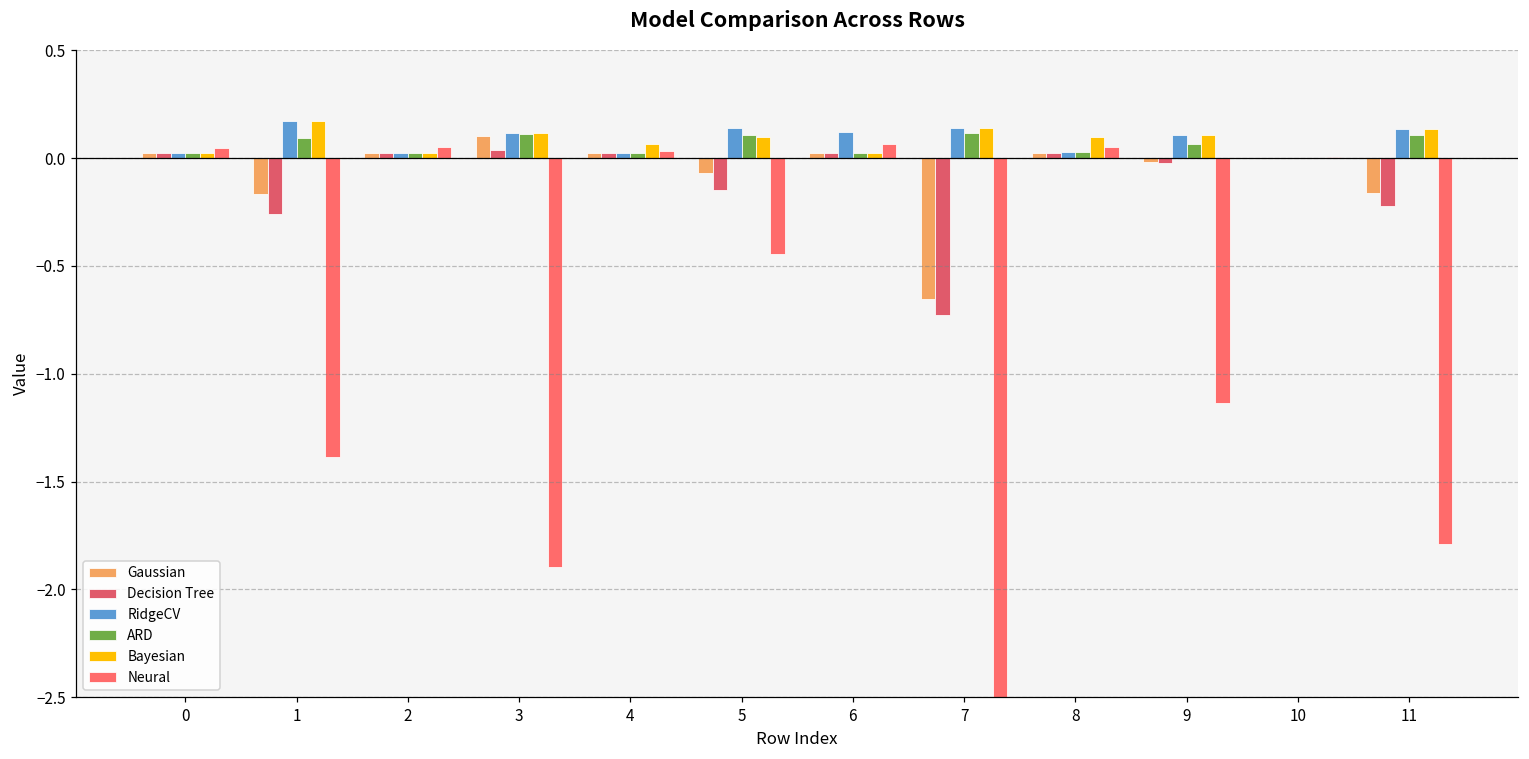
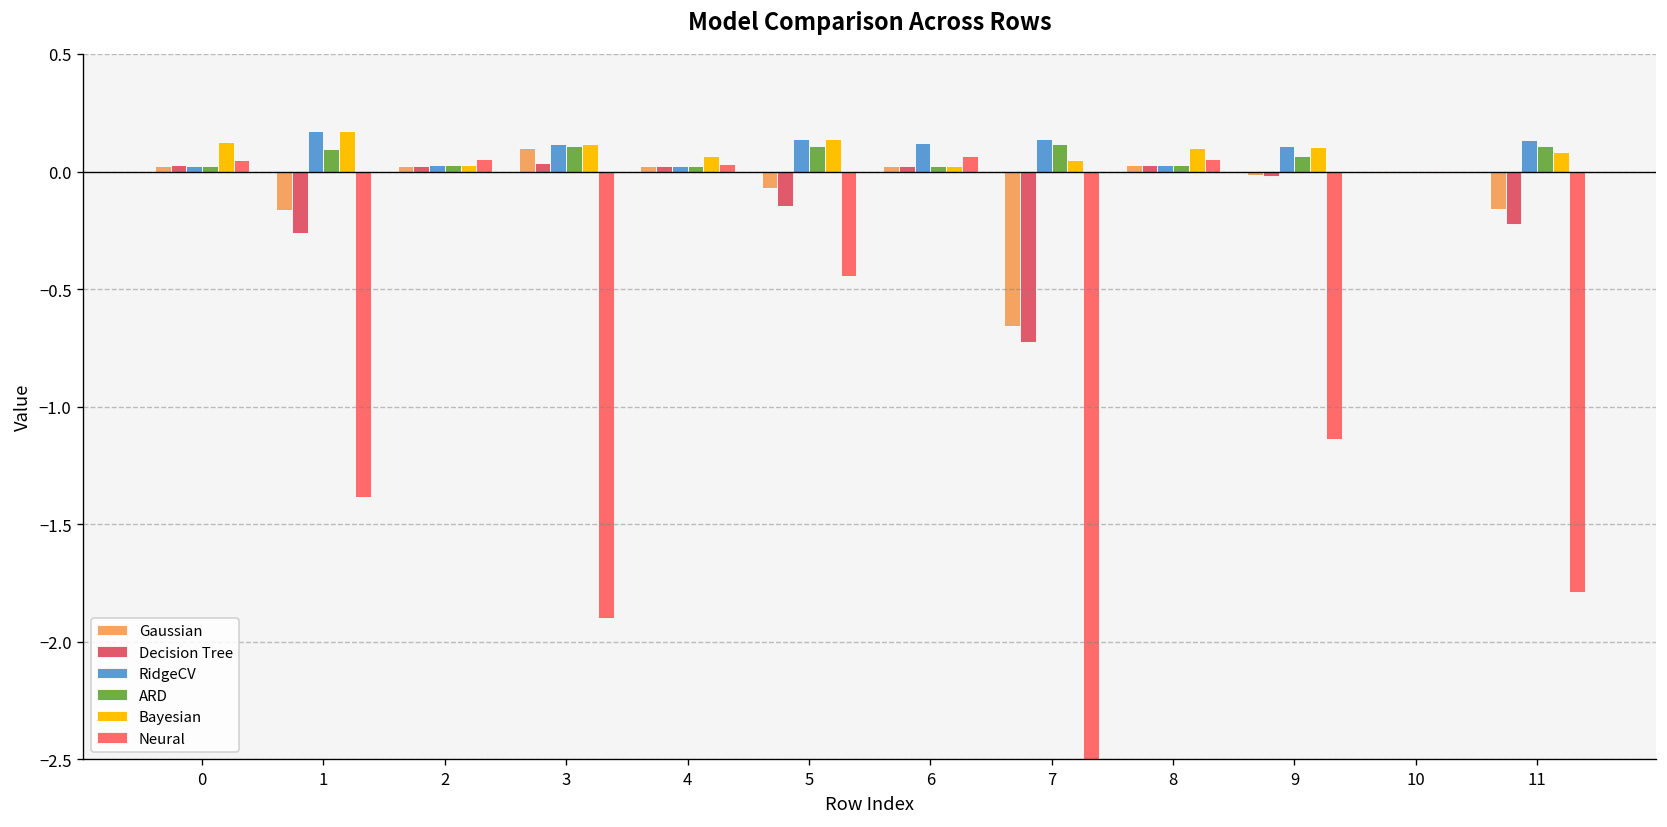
  {
    "RidgeCV": {
      "0": 0.02,
      "1": 0.17,
      "2": 0.03,
      "3": 0.12,
      "4": 0.02,
      "5": 0.14,
      "6": 0.12,
      "7": 0.14,
      "8": 0.03,
      "9": 0.11,
      "11": 0.14
    },
    "ARD": {
      "0": 0.03,
      "1": 0.09,
      "2": 0.03,
      "3": 0.11,
      "4": 0.02,
      "5": 0.11,
      "6": 0.02,
      "7": 0.12,
      "8": 0.03,
      "9": 0.07,
      "11": 0.11
    },
    "Bayesian": {
-     "0": 0.02,
+     "0": 0.13,
      "1": 0.17,
      "2": 0.03,
      "3": 0.12,
      "4": 0.07,
-     "5": 0.10,
+     "5": 0.14,
      "6": 0.02,
-     "7": 0.14,
+     "7": 0.05,
      "8": 0.10,
      "9": 0.11,
-     "11": 0.13
+     "11": 0.09
    }
  }
